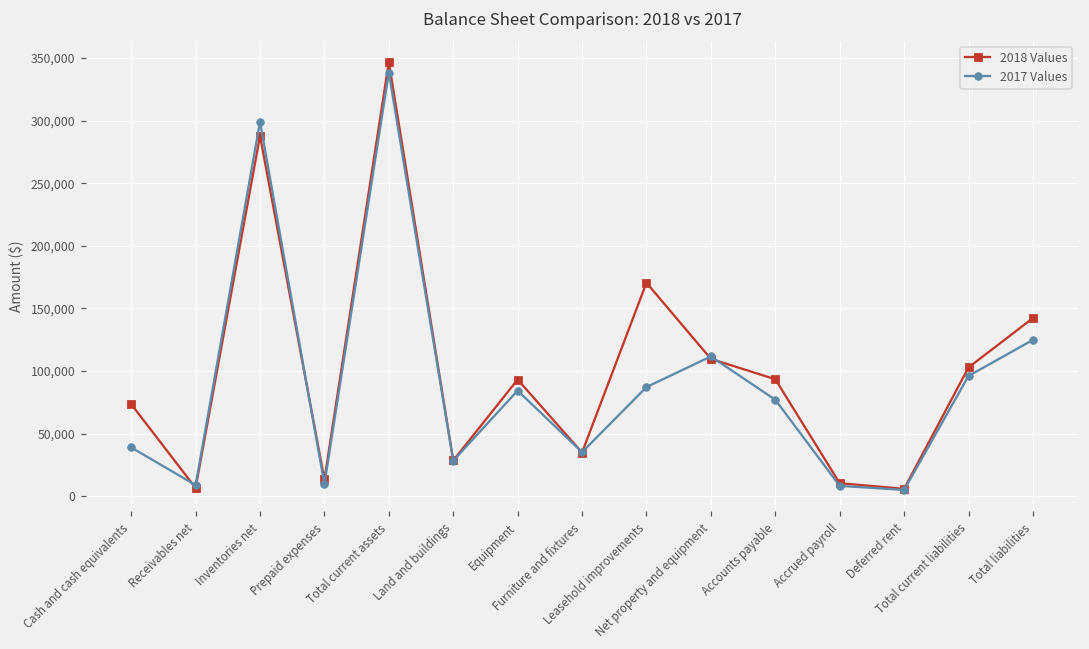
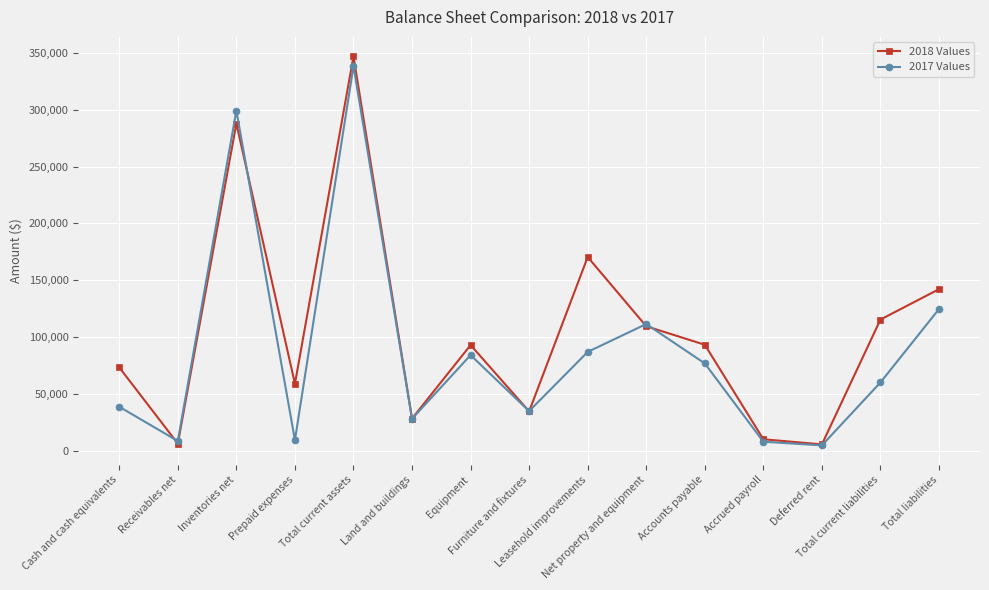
  {
    "2018 Values": {
      "Cash and cash equivalents": "74,000",
      "Receivables net": "7,000",
      "Inventories net": "288,000",
-     "Prepaid expenses": "13,000",
+     "Prepaid expenses": "59,000",
      "Total current assets": "347,000",
      "Equipment": "93,000",
      "Leasehold improvements": "170,000",
      "Accounts payable": "93,000",
-     "Total current liabilities": "103,000",
+     "Total current liabilities": "116,000",
      "Total liabilities": "142,000"
    },
    "2017 Values": {
      "Cash and cash equivalents": "39,000",
      "Receivables net": "9,000",
      "Inventories net": "299,000",
      "Prepaid expenses": "10,000",
      "Total current assets": "338,000",
      "Equipment": "84,000",
      "Leasehold improvements": "87,000",
      "Accounts payable": "77,000",
-     "Total current liabilities": "96,000",
+     "Total current liabilities": "60,000",
      "Total liabilities": "125,000"
    }
  }
